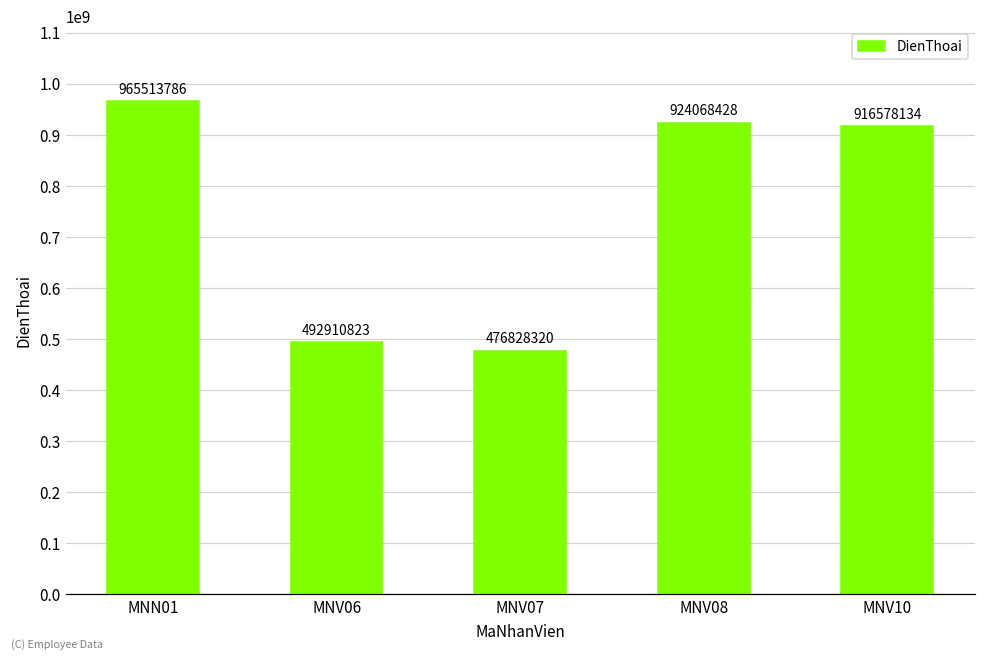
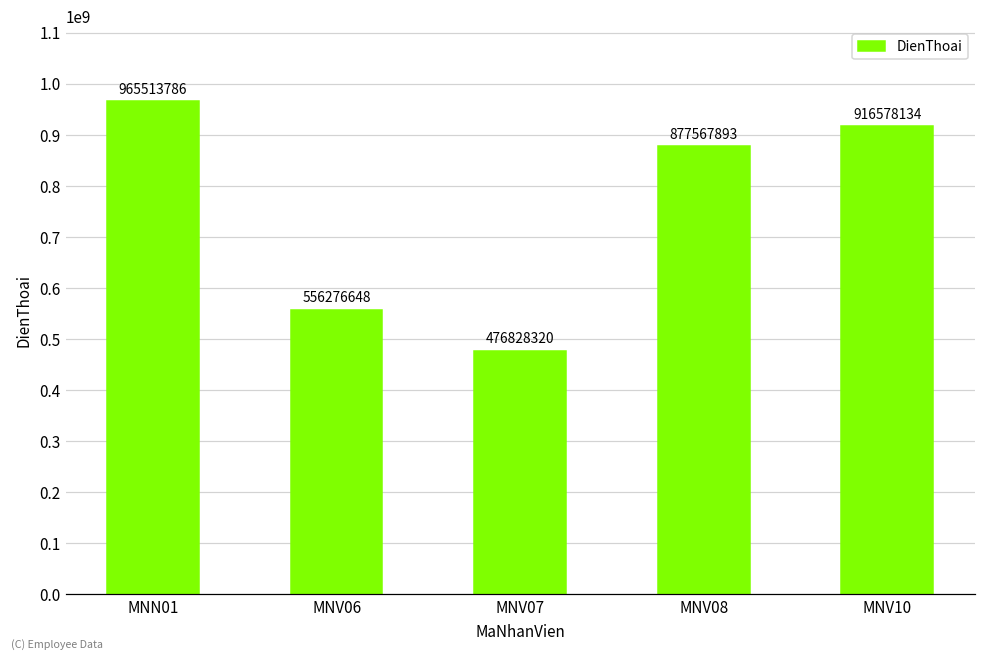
  {
    "MNN01": 965513786,
-   "MNV06": 492910823,
+   "MNV06": 556276648,
    "MNV07": 476828320,
-   "MNV08": 924068428,
+   "MNV08": 877567893,
    "MNV10": 916578134
  }
